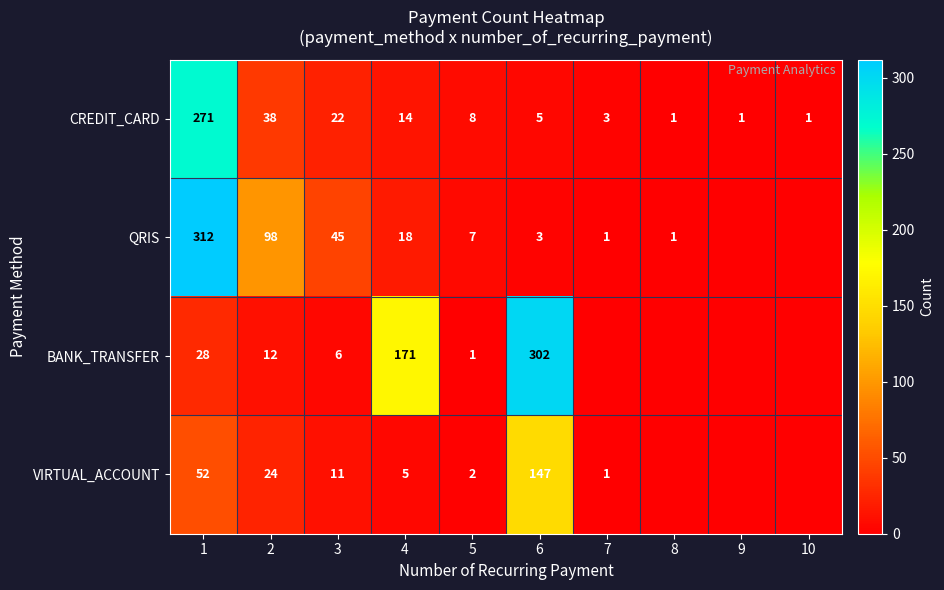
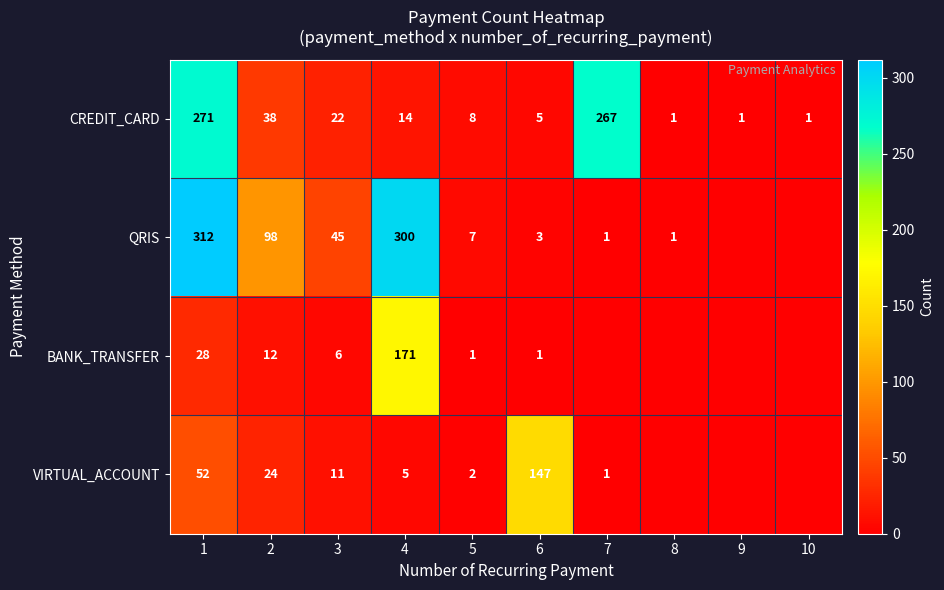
  {
    "CREDIT_CARD": {
      "1": 271,
      "2": 38,
      "3": 22,
      "4": 14,
      "5": 8,
      "6": 5,
-     "7": 3,
+     "7": 267,
      "8": 1,
      "9": 1
    },
    "QRIS": {
      "1": 312,
      "2": 98,
      "3": 45,
-     "4": 18,
+     "4": 300,
      "5": 7,
      "6": 3,
      "7": 1,
      "8": 1
    },
    "BANK_TRANSFER": {
      "1": 28,
      "2": 12,
      "3": 6,
      "4": 171,
      "5": 1,
-     "6": 302
+     "6": 1
    },
    "VIRTUAL_ACCOUNT": {
      "1": 52,
      "2": 24,
      "3": 11,
      "4": 5,
      "5": 2,
      "6": 147,
      "7": 1
    }
  }
